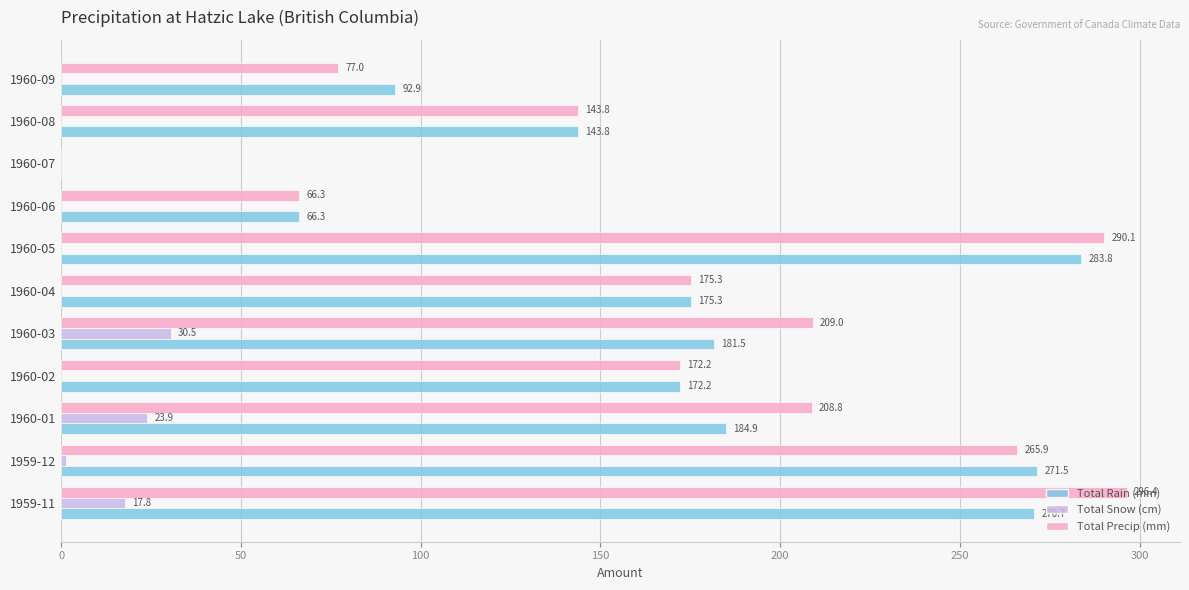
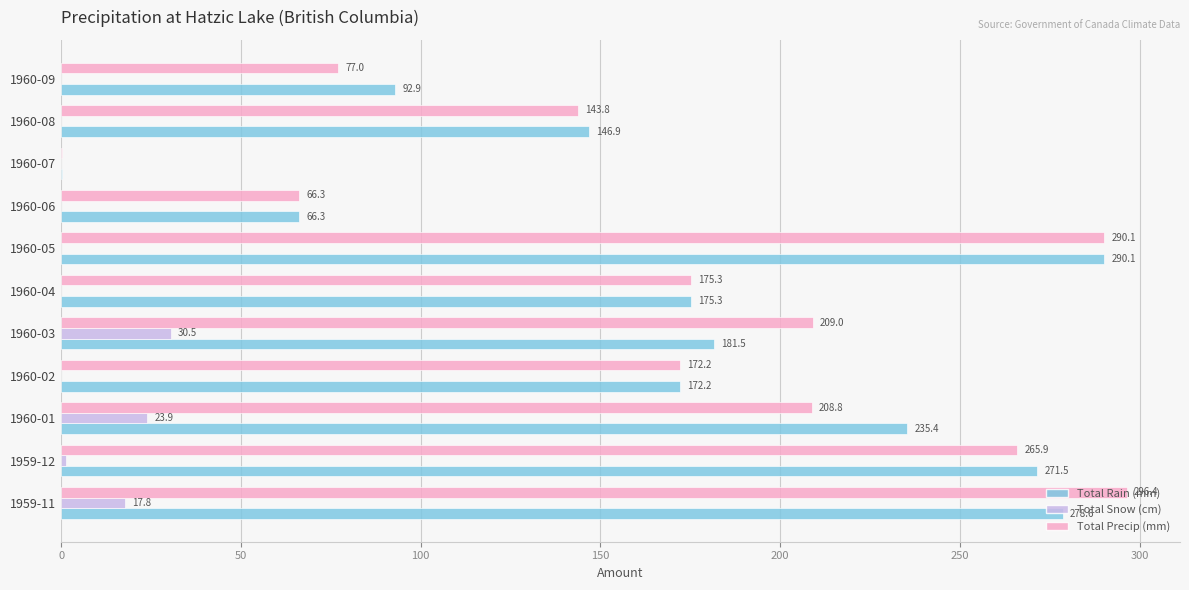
  {
    "Total Rain (mm)": {
      "1960-09": 92.9,
-     "1960-08": 143.8,
+     "1960-08": 146.9,
      "1960-06": 66.3,
-     "1960-05": 283.8,
+     "1960-05": 290.1,
      "1960-04": 175.3,
      "1960-03": 181.5,
      "1960-02": 172.2,
-     "1960-01": 184.9,
+     "1960-01": 235.4,
      "1959-12": 271.5,
-     "1959-11": 270.7
+     "1959-11": 278.6
    }
  }
